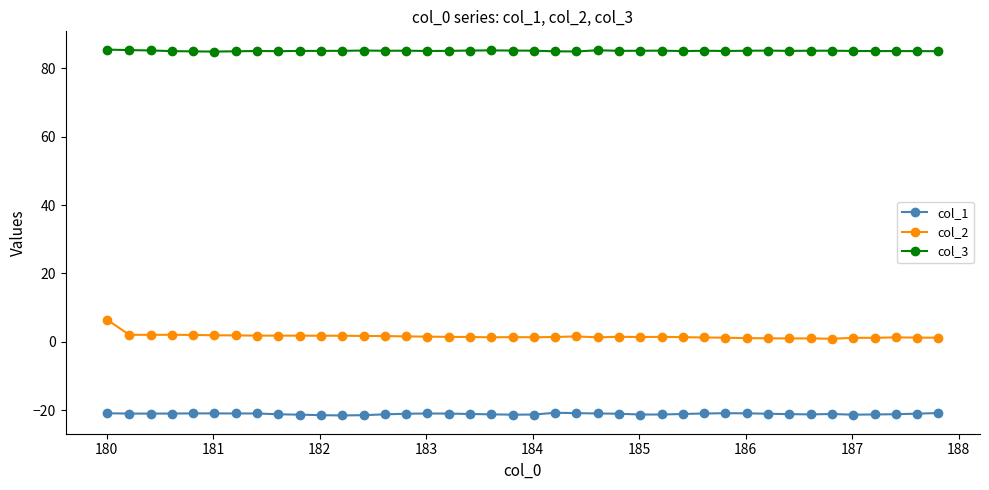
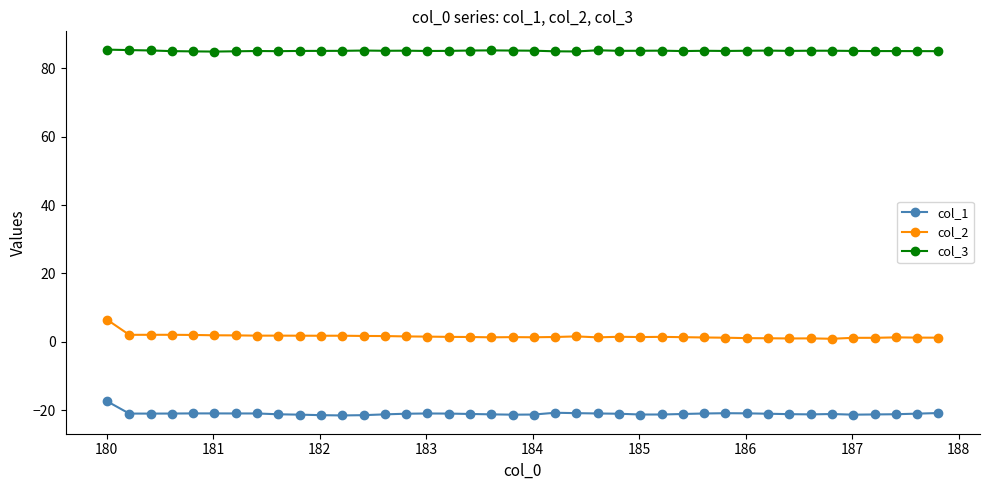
  {
    "col_1": {
-     "180": -21
+     "180": -17
    },
    "col_2": {
      "180": 6
    },
    "col_3": {
      "180": 85
    }
  }
